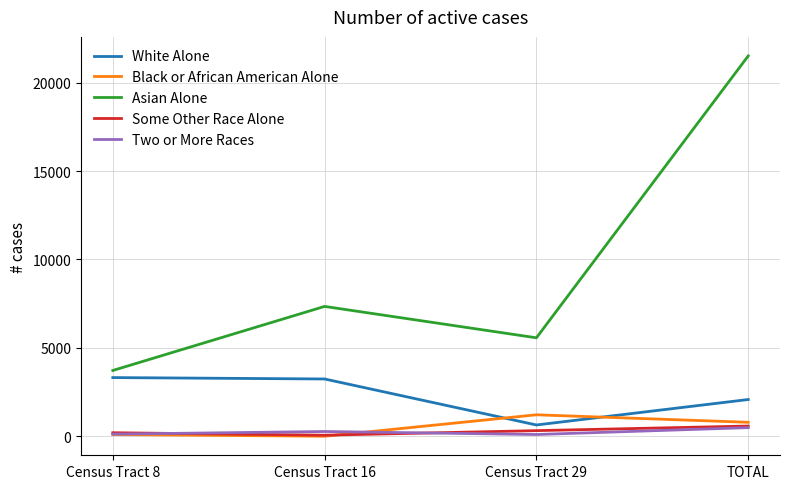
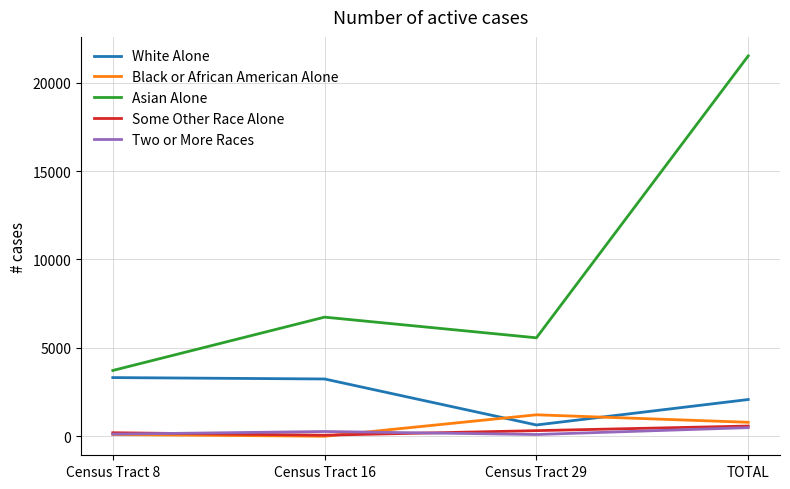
  {
    "White Alone": {
      "Census Tract 8": 3300,
      "Census Tract 16": 3200,
      "Census Tract 29": 600,
      "TOTAL": 2100
    },
    "Black or African American Alone": {
      "Census Tract 29": 1200,
      "TOTAL": 800
    },
    "Asian Alone": {
      "Census Tract 8": 3700,
-     "Census Tract 16": 7300,
+     "Census Tract 16": 6700,
      "Census Tract 29": 5600,
      "TOTAL": 21500
    },
    "Some Other Race Alone": {
      "Census Tract 29": 300
    },
    "Two or More Races": {
      "Census Tract 16": 300,
      "Census Tract 29": 100
    }
  }
